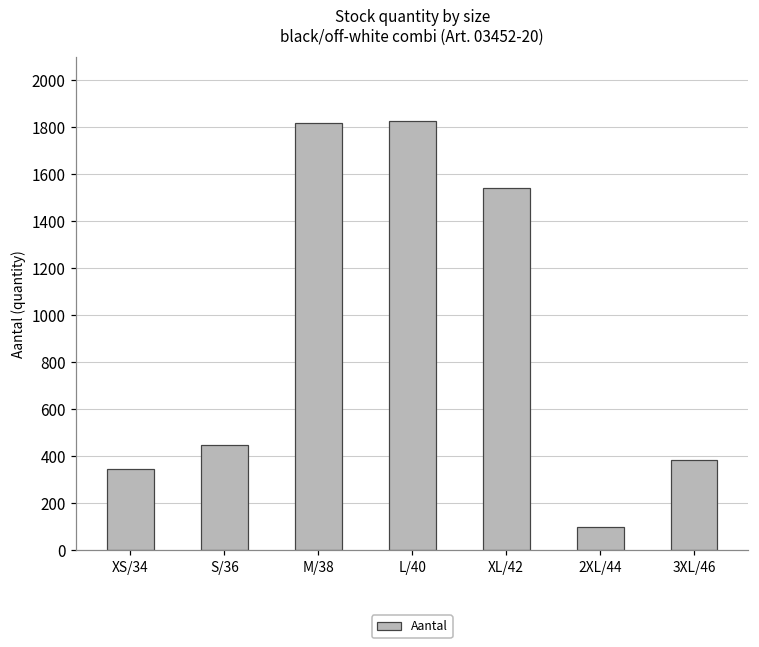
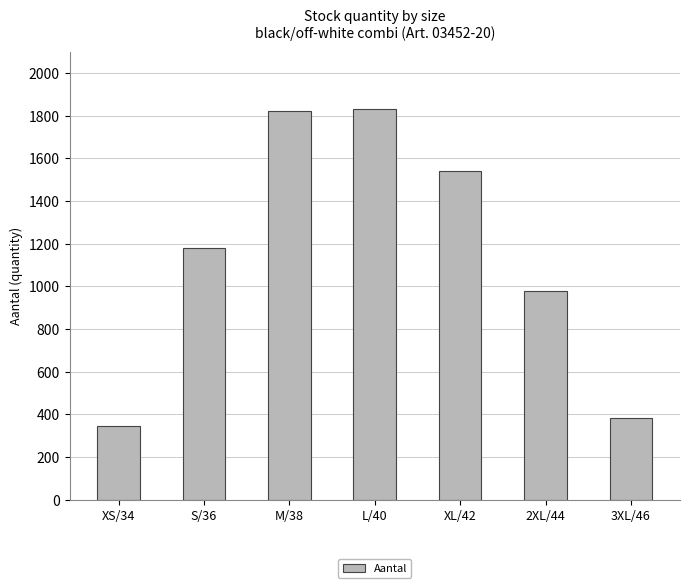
  {
    "XS/34": 350,
-   "S/36": 450,
+   "S/36": 1180,
    "M/38": 1820,
    "L/40": 1830,
    "XL/42": 1540,
-   "2XL/44": 100,
+   "2XL/44": 980,
    "3XL/46": 380
  }
